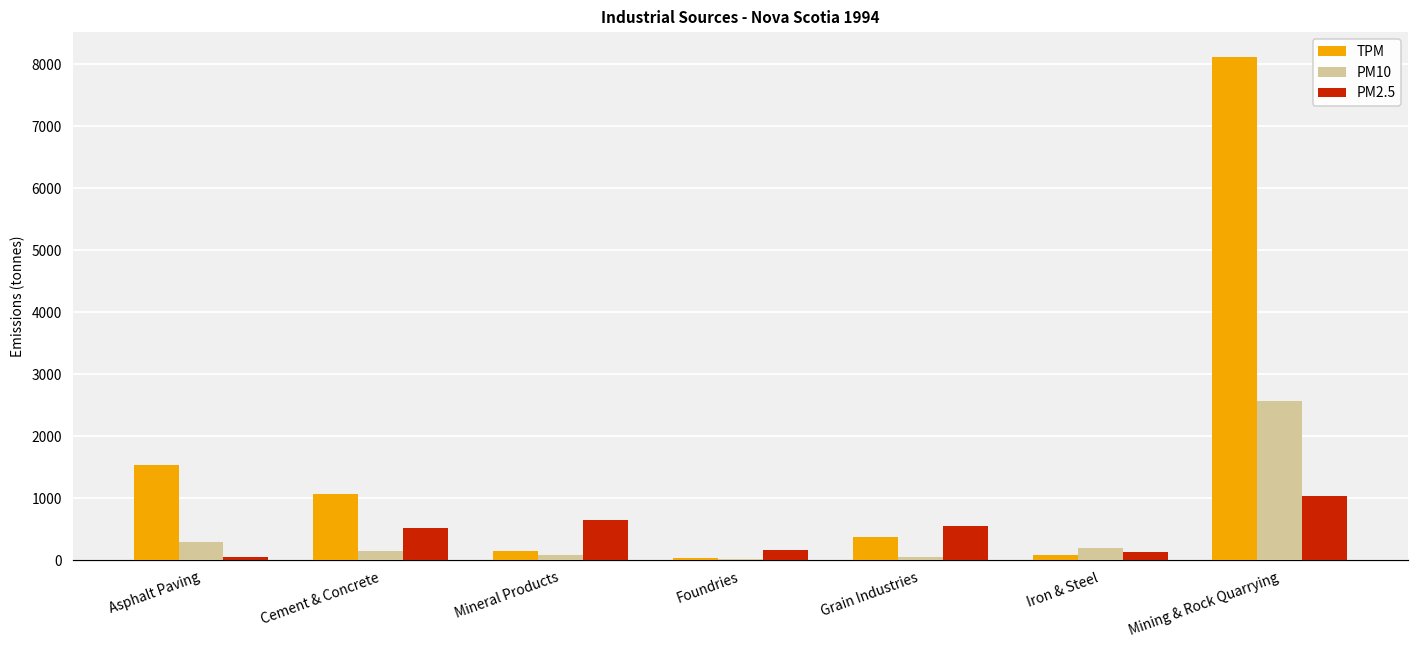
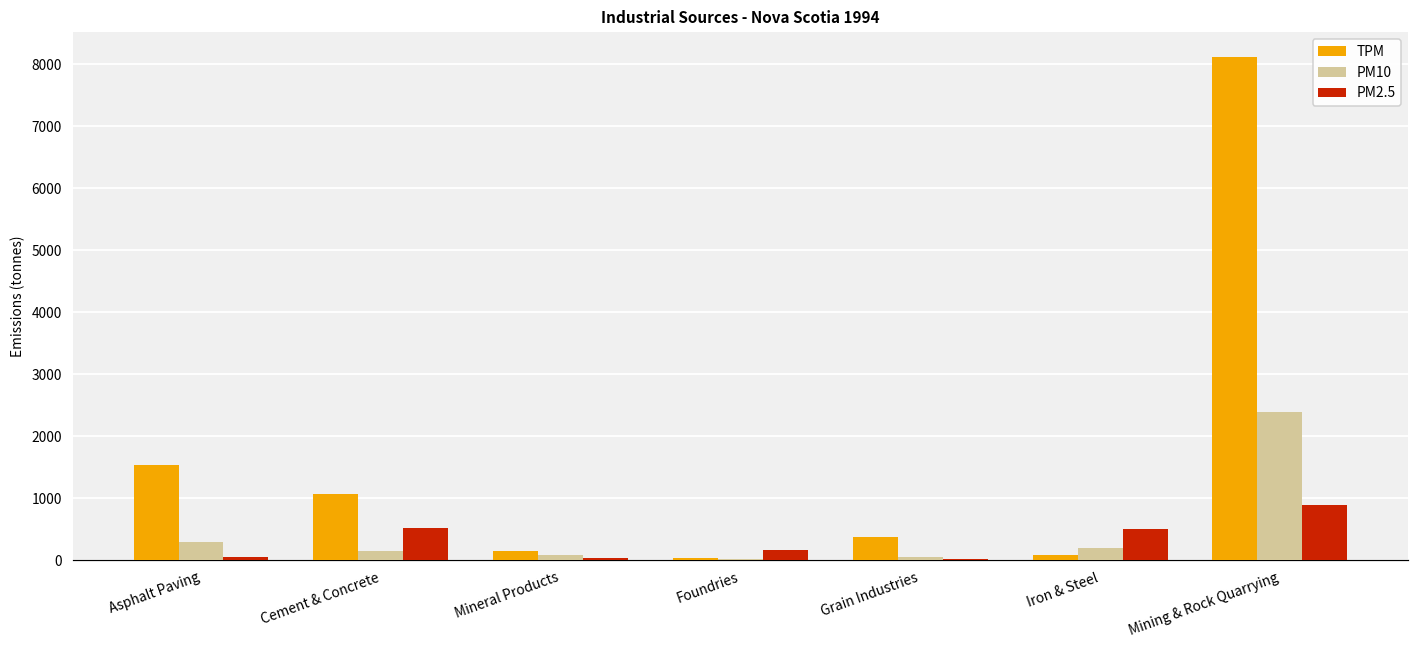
  {
    "TPM": {
      "Asphalt Paving": 1500,
      "Cement & Concrete": 1100,
      "Mineral Products": 200,
      "Grain Industries": 400,
      "Iron & Steel": 100,
      "Mining & Rock Quarrying": 8100
    },
    "PM10": {
      "Asphalt Paving": 300,
      "Cement & Concrete": 100,
      "Mineral Products": 100,
      "Iron & Steel": 200,
-     "Mining & Rock Quarrying": 2600
+     "Mining & Rock Quarrying": 2400
    },
    "PM2.5": {
      "Asphalt Paving": 100,
      "Cement & Concrete": 500,
-     "Mineral Products": 600,
+     "Mineral Products": 0,
      "Foundries": 200,
-     "Grain Industries": 500,
-     "Iron & Steel": 100,
-     "Mining & Rock Quarrying": 1000
+     "Grain Industries": 0,
+     "Iron & Steel": 500,
+     "Mining & Rock Quarrying": 900
    }
  }
